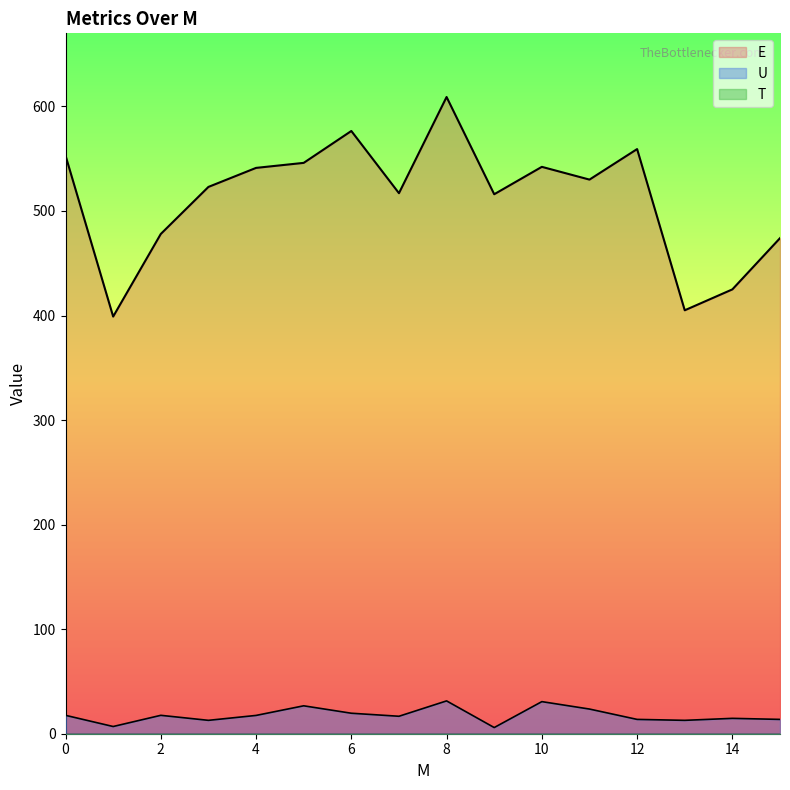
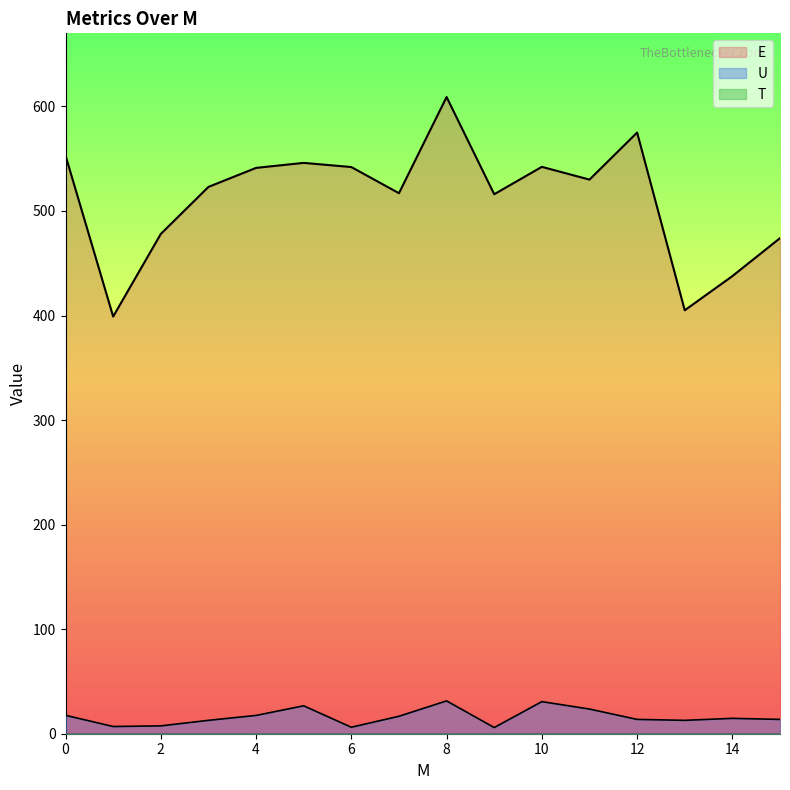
  {
    "E": {
      "0": 553,
      "2": 478,
      "4": 541,
-     "6": 577,
+     "6": 542,
      "8": 609,
      "10": 542,
-     "12": 559,
-     "14": 425
+     "12": 575,
+     "14": 438
    },
    "U": {
      "0": 18,
-     "2": 18,
+     "2": 8,
      "4": 18,
-     "6": 20,
+     "6": 6,
      "8": 31,
      "10": 31,
      "12": 14,
      "14": 15
    },
    "T": {
      "0": 0,
      "2": 0,
      "4": 0,
      "6": 0,
      "8": 0,
      "10": 0,
      "12": 0,
      "14": 0
    }
  }
